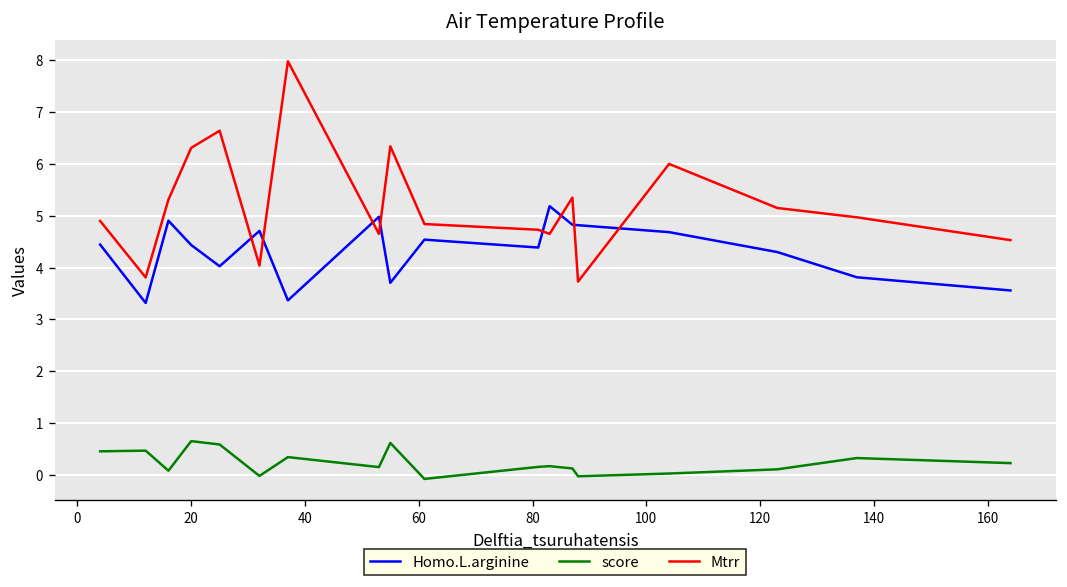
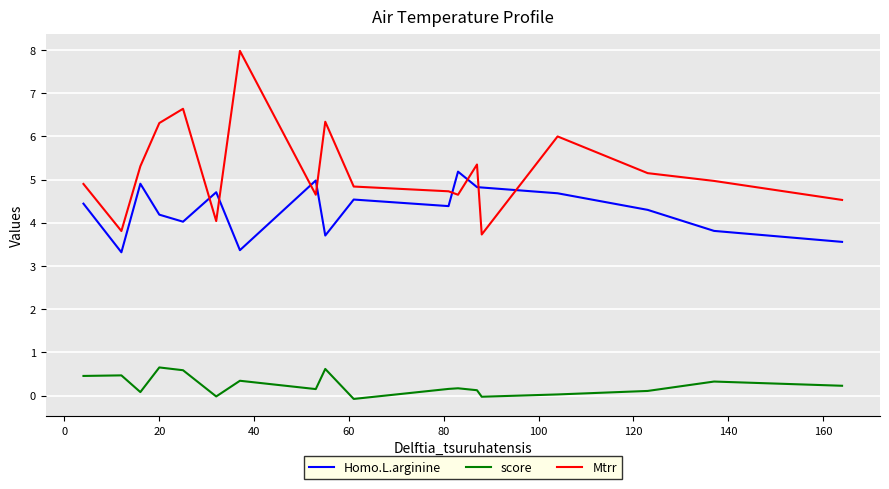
  {
    "Homo.L.arginine": {
-     "20": 4.4
+     "20": 4.2
    },
    "score": {
      "20": 0.7
    },
    "Mtrr": {
      "20": 6.3
    }
  }
